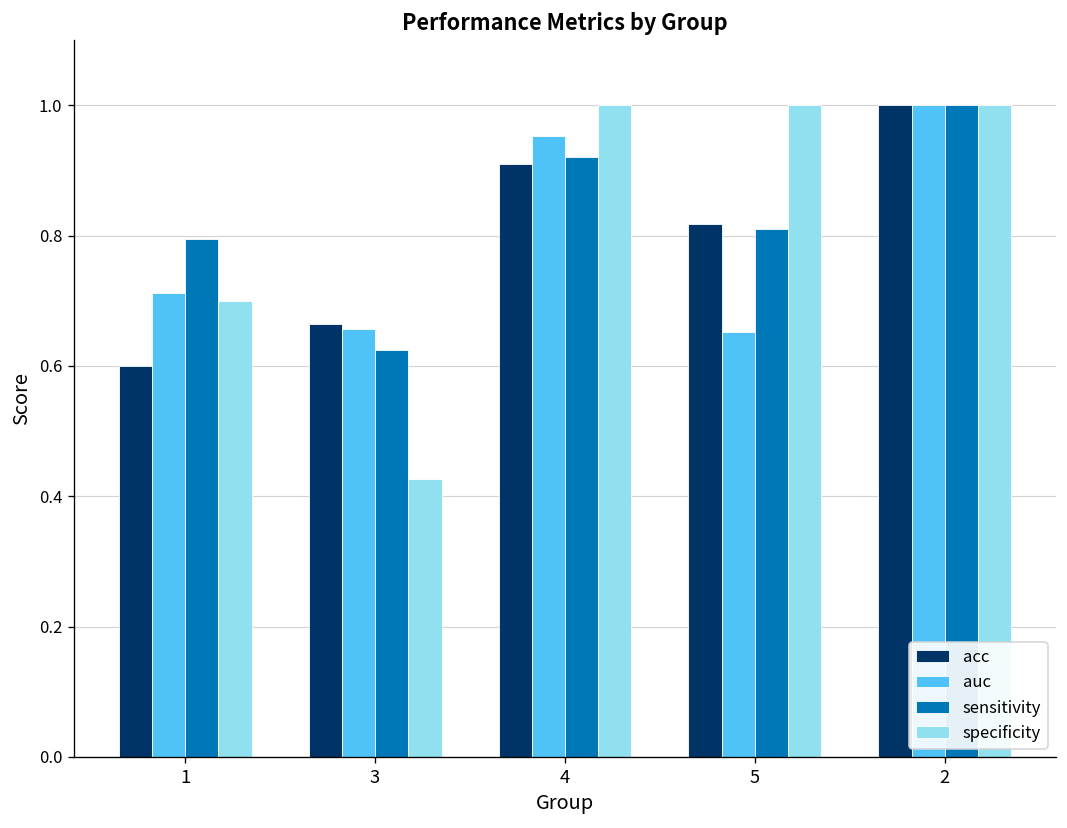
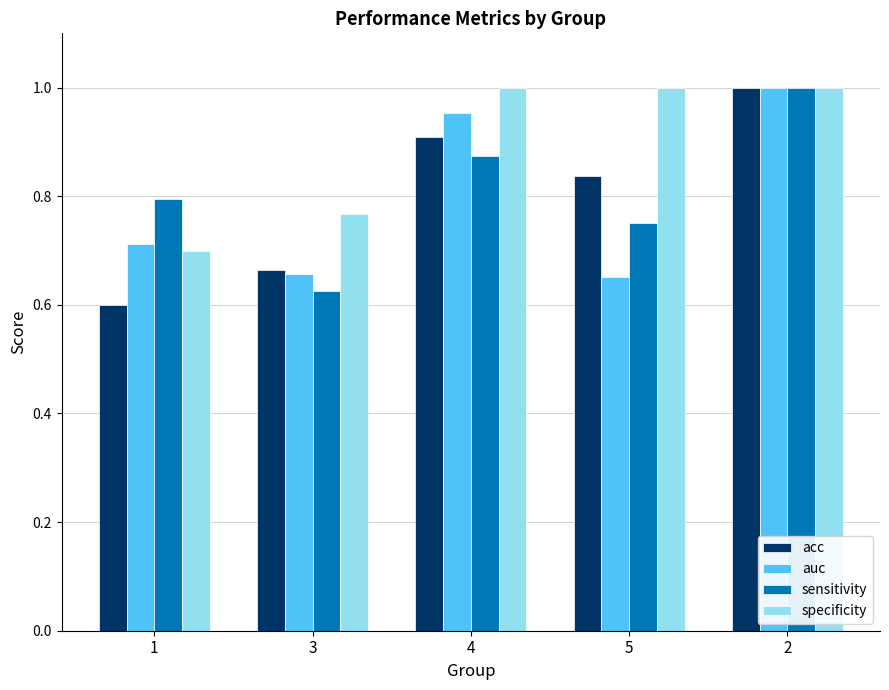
  {
    "acc": {
      "1": 0.60,
      "3": 0.66,
      "4": 0.91,
-     "5": 0.82,
+     "5": 0.84,
      "2": 1.00
    },
    "auc": {
      "1": 0.71,
      "3": 0.66,
      "4": 0.95,
      "5": 0.65,
      "2": 1.00
    },
    "sensitivity": {
      "1": 0.79,
      "3": 0.63,
-     "4": 0.92,
-     "5": 0.81,
+     "4": 0.88,
+     "5": 0.75,
      "2": 1.00
    },
    "specificity": {
      "1": 0.70,
-     "3": 0.43,
+     "3": 0.77,
      "4": 1.00,
      "5": 1.00,
      "2": 1.00
    }
  }
